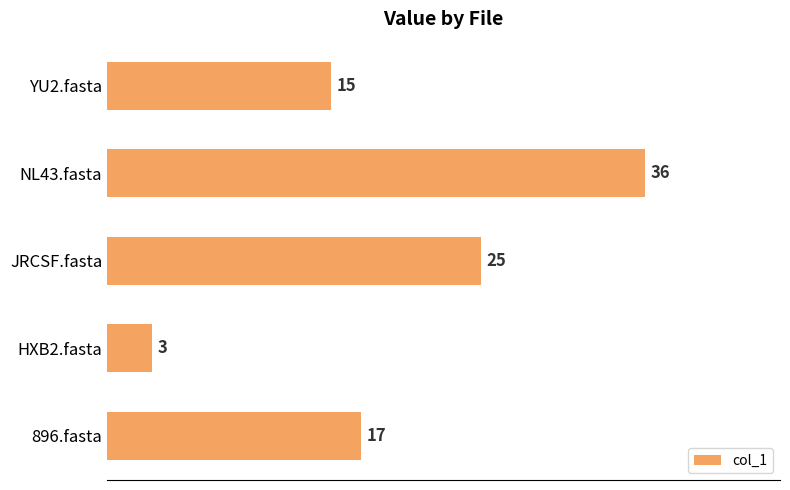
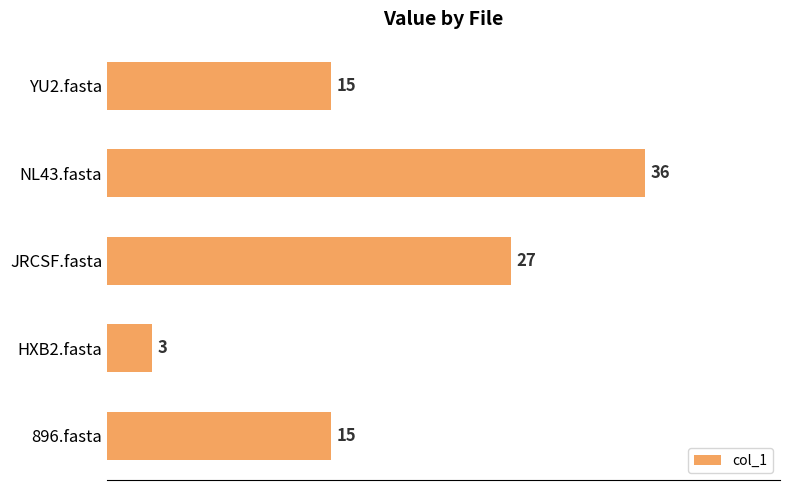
  {
    "YU2.fasta": 15,
    "NL43.fasta": 36,
-   "JRCSF.fasta": 25,
+   "JRCSF.fasta": 27,
    "HXB2.fasta": 3,
-   "896.fasta": 17
+   "896.fasta": 15
  }
